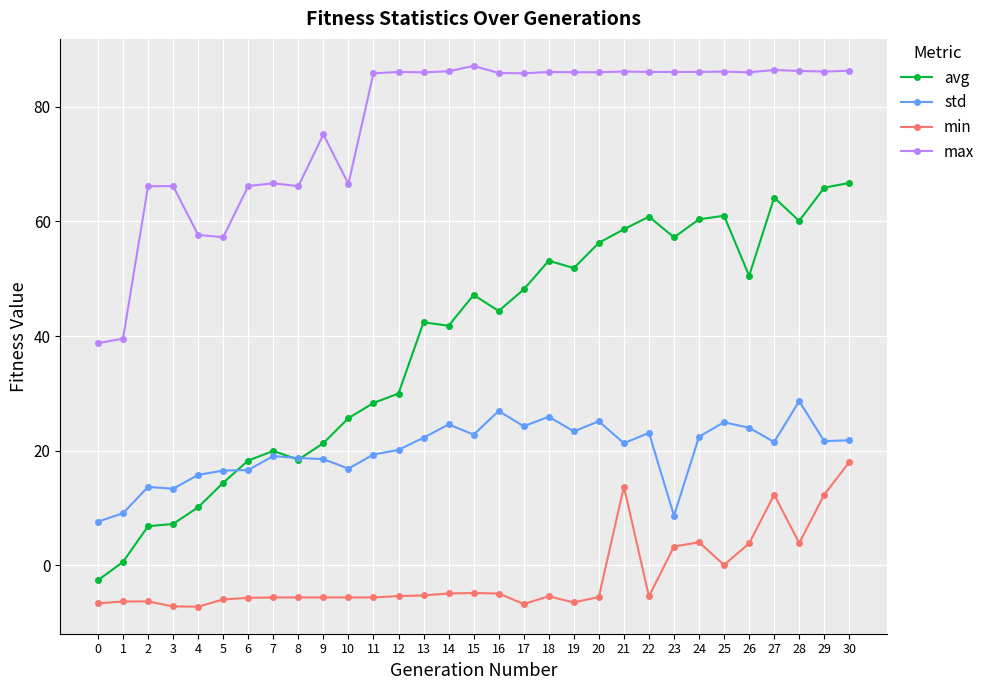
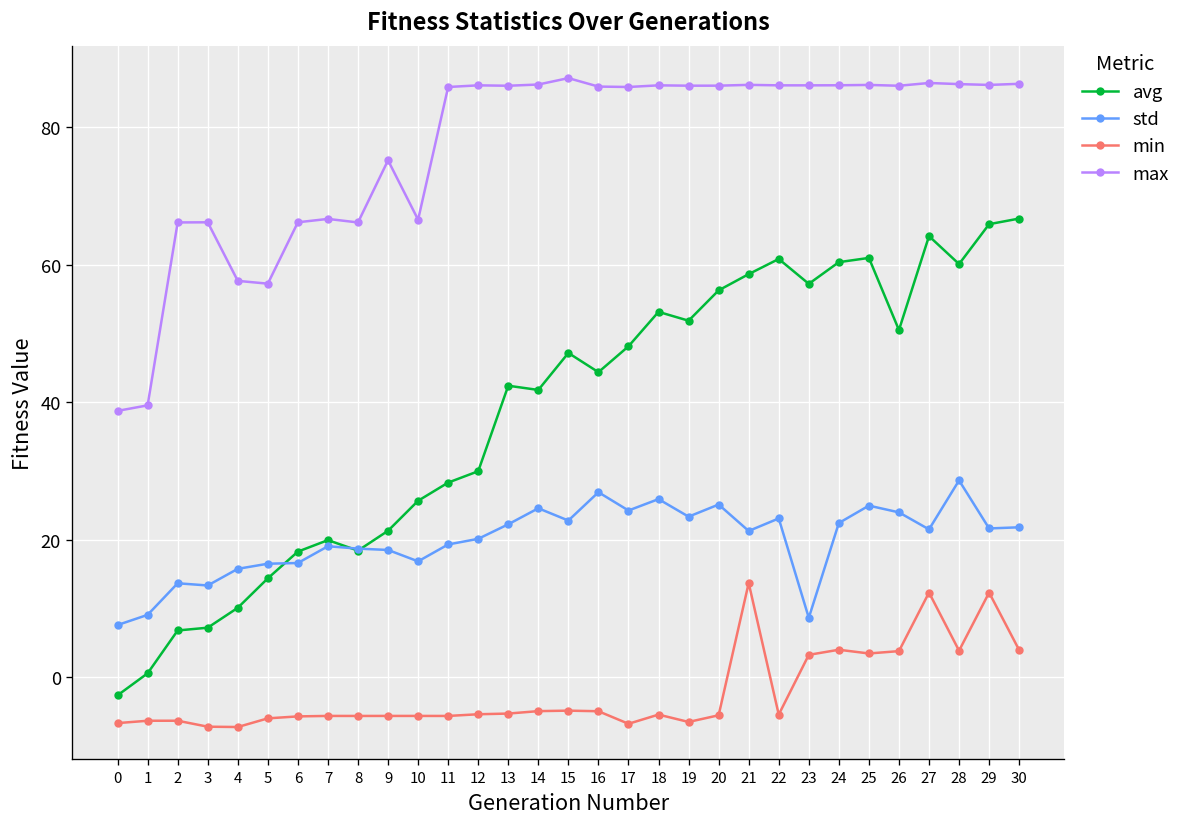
  {
    "avg": {
      "0": -3,
      "1": 1,
      "2": 7,
      "3": 7,
      "4": 10,
      "5": 14,
      "6": 18,
      "7": 20,
      "9": 21,
      "10": 26,
      "11": 28,
      "12": 30,
      "13": 42,
      "14": 42,
      "15": 47,
      "16": 44,
      "17": 48,
      "18": 53,
      "19": 52,
      "20": 56,
      "21": 59,
      "22": 61,
      "23": 57,
      "24": 60,
      "25": 61,
      "26": 50,
      "27": 64,
      "28": 60,
      "29": 66,
      "30": 67
    },
    "std": {
      "0": 8,
      "1": 9,
      "2": 14,
      "3": 13,
      "4": 16,
      "5": 17,
      "6": 17,
      "7": 19,
      "9": 19,
      "10": 17,
      "11": 19,
      "12": 20,
      "13": 22,
      "14": 25,
      "15": 23,
      "16": 27,
      "17": 24,
      "18": 26,
      "19": 23,
      "20": 25,
      "21": 21,
      "22": 23,
      "23": 9,
      "24": 22,
      "25": 25,
      "26": 24,
      "27": 22,
      "28": 29,
      "29": 22,
      "30": 22
    },
    "min": {
      "0": -7,
      "1": -6,
      "2": -6,
      "3": -7,
      "4": -7,
      "5": -6,
      "6": -6,
      "7": -6,
      "8": -6,
      "9": -6,
      "10": -6,
      "11": -6,
      "12": -5,
      "13": -5,
      "14": -5,
      "15": -5,
      "16": -5,
      "17": -7,
      "18": -5,
      "19": -6,
      "20": -6,
      "21": 14,
      "22": -5,
      "23": 3,
      "24": 4,
-     "25": 0,
+     "25": 3,
      "26": 4,
      "27": 12,
      "28": 4,
      "29": 12,
-     "30": 18
+     "30": 4
    },
    "max": {
      "0": 39,
      "1": 40,
      "2": 66,
      "3": 66,
      "4": 58,
      "5": 57,
      "6": 66,
      "7": 67,
      "8": 66,
      "9": 75,
      "10": 67,
      "11": 86,
      "12": 86,
      "13": 86,
      "14": 86,
      "15": 87,
      "16": 86,
      "17": 86,
      "18": 86,
      "19": 86,
      "20": 86,
      "21": 86,
      "22": 86,
      "23": 86,
      "24": 86,
      "25": 86,
      "26": 86,
      "27": 86,
      "28": 86,
      "29": 86,
      "30": 86
    }
  }
